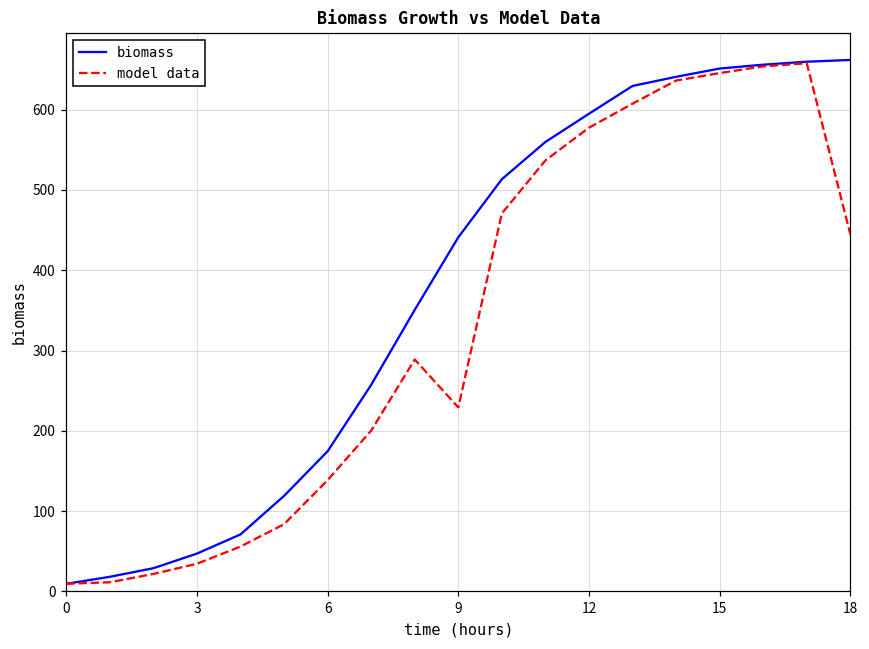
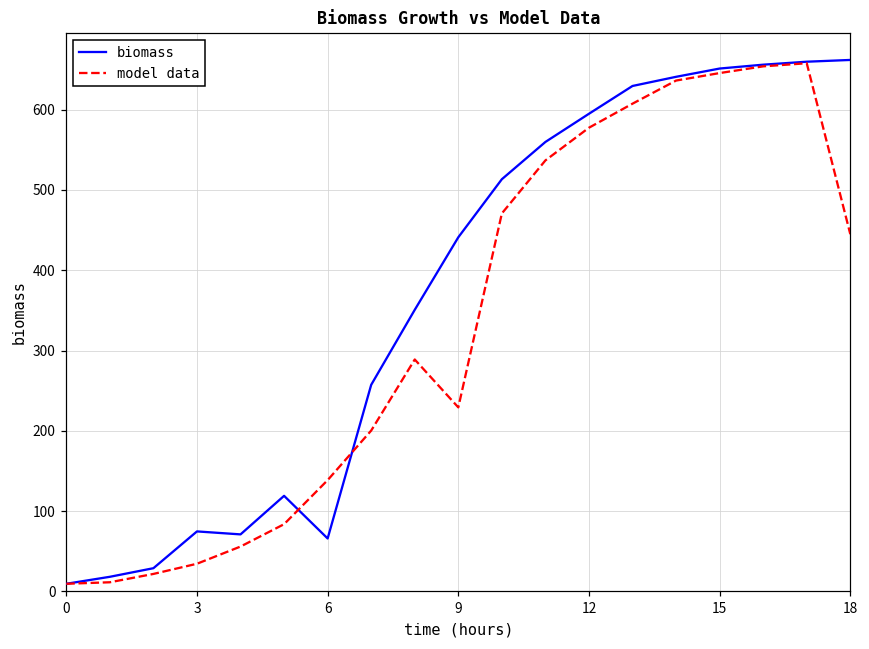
  {
    "biomass": {
-     "3": 50,
-     "6": 170,
+     "3": 70,
+     "6": 70,
      "9": 440,
      "12": 590,
      "15": 650,
      "18": 660
    },
    "model data": {
      "3": 30,
      "6": 140,
      "9": 230,
      "12": 580,
      "15": 650,
      "18": 440
    }
  }
